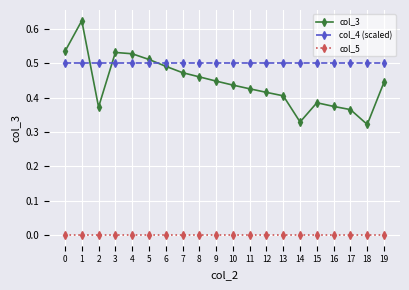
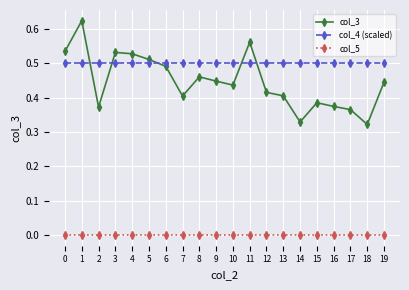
  {
    "col_3": {
      "0": 0.53,
      "1": 0.62,
      "2": 0.37,
      "3": 0.53,
      "4": 0.53,
      "5": 0.51,
      "6": 0.49,
-     "7": 0.47,
+     "7": 0.40,
      "8": 0.46,
      "9": 0.45,
      "10": 0.44,
-     "11": 0.43,
+     "11": 0.56,
      "12": 0.42,
      "13": 0.41,
      "14": 0.33,
      "15": 0.39,
      "16": 0.37,
      "17": 0.37,
      "18": 0.32,
      "19": 0.45
    },
    "col_4 (scaled)": {
      "0": 0.50,
      "1": 0.50,
      "2": 0.50,
      "3": 0.50,
      "4": 0.50,
      "5": 0.50,
      "6": 0.50,
      "7": 0.50,
      "8": 0.50,
      "9": 0.50,
      "10": 0.50,
      "11": 0.50,
      "12": 0.50,
      "13": 0.50,
      "14": 0.50,
      "15": 0.50,
      "16": 0.50,
      "17": 0.50,
      "18": 0.50,
      "19": 0.50
    },
    "col_5": {
      "0": 0.00,
      "1": 0.00,
      "2": 0.00,
      "3": 0.00,
      "4": 0.00,
      "5": 0.00,
      "6": 0.00,
      "7": 0.00,
      "8": 0.00,
      "9": 0.00,
      "10": 0.00,
      "11": 0.00,
      "12": 0.00,
      "13": 0.00,
      "14": 0.00,
      "15": 0.00,
      "16": 0.00,
      "17": 0.00,
      "18": 0.00,
      "19": 0.00
    }
  }
